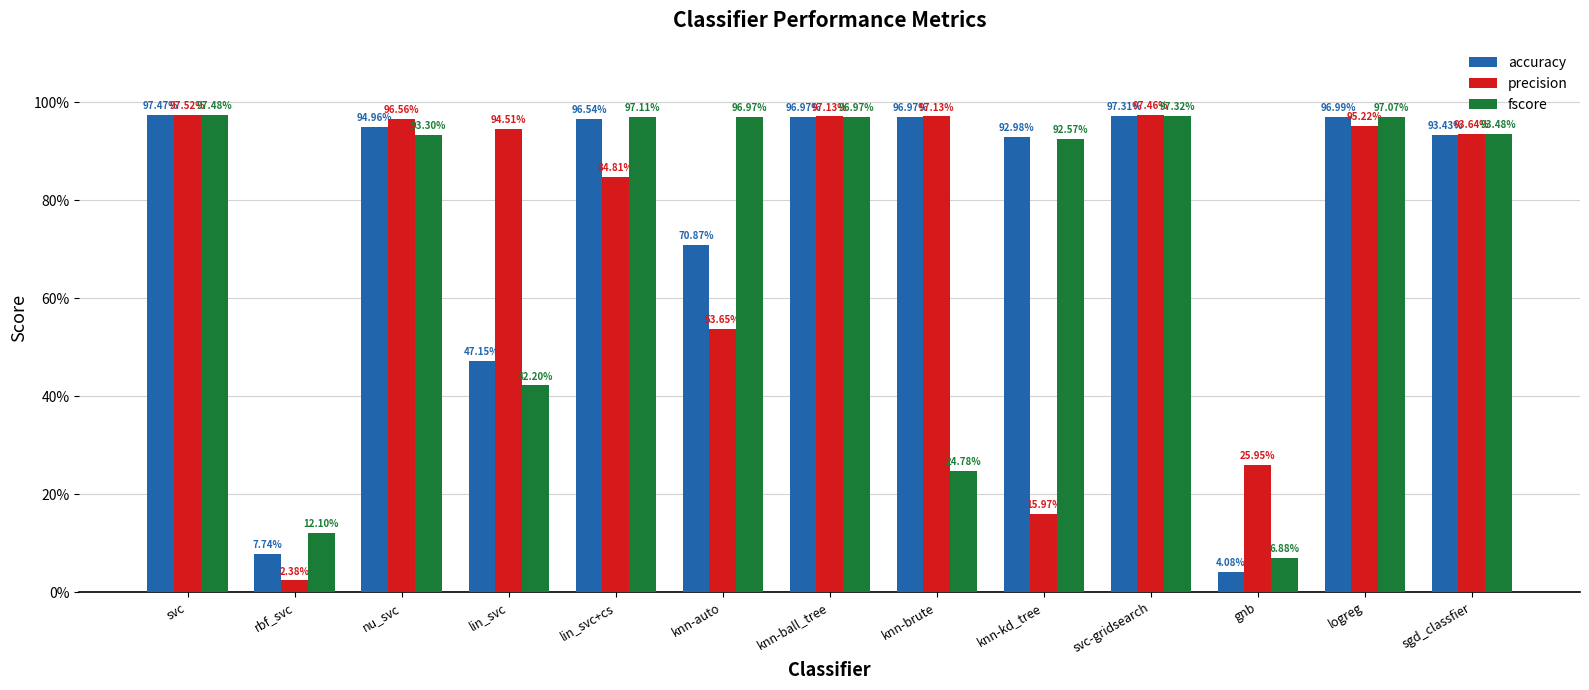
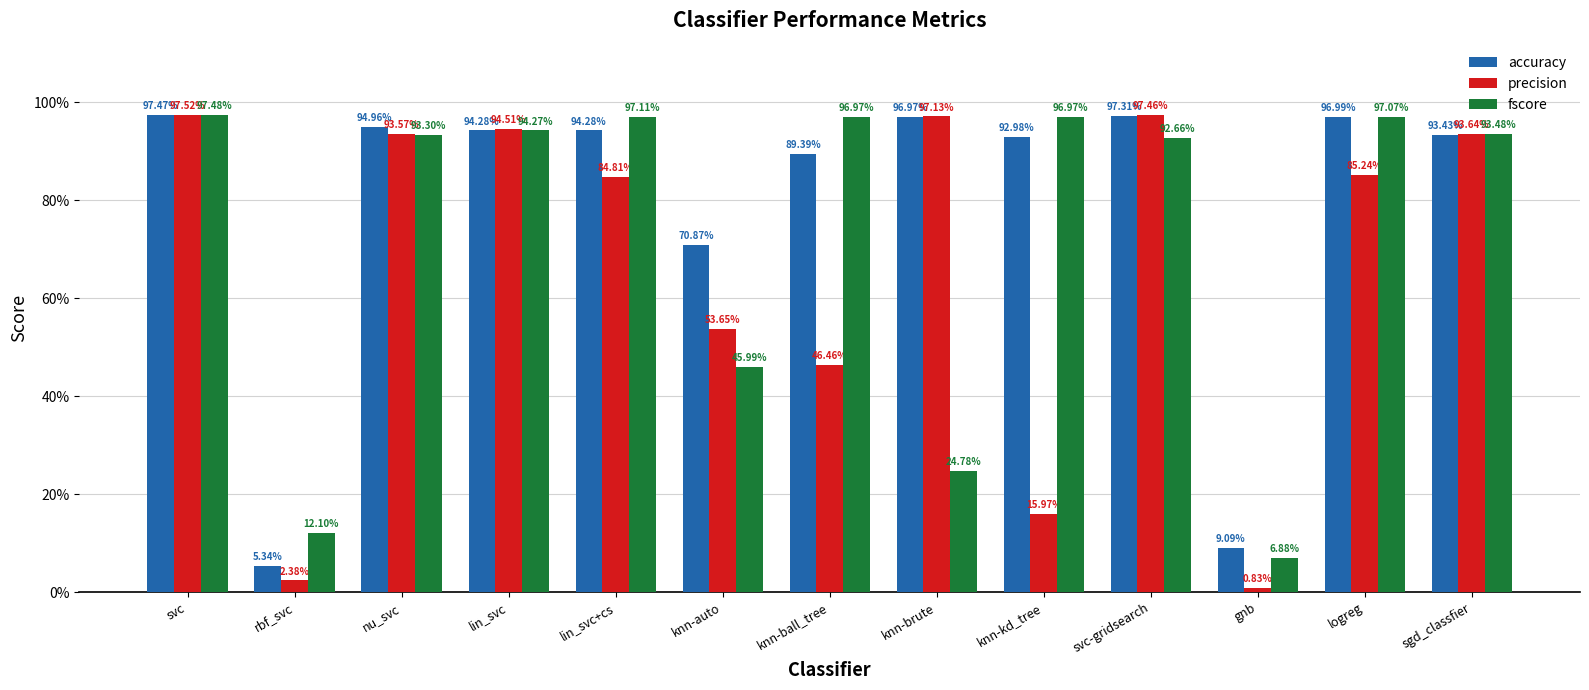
  {
    "accuracy": {
-     "rbf_svc": "7.74%",
+     "rbf_svc": "5.34%",
      "nu_svc": "94.96%",
-     "lin_svc": "47.15%",
-     "lin_svc+cs": "96.54%",
+     "lin_svc": "94.28%",
+     "lin_svc+cs": "94.28%",
      "knn-auto": "70.87%",
-     "knn-ball_tree": "96.97%",
+     "knn-ball_tree": "89.39%",
      "knn-kd_tree": "92.98%",
-     "gnb": "4.08%",
+     "gnb": "9.09%",
      "logreg": "96.99%"
    },
    "precision": {
      "rbf_svc": "2.38%",
-     "nu_svc": "96.56%",
+     "nu_svc": "93.57%",
      "lin_svc+cs": "84.81%",
      "knn-auto": "53.65%",
-     "knn-ball_tree": "97.13%",
+     "knn-ball_tree": "46.46%",
      "knn-kd_tree": "15.97%",
-     "gnb": "25.95%",
-     "logreg": "95.22%"
+     "gnb": "0.83%",
+     "logreg": "85.24%"
    },
    "fscore": {
      "rbf_svc": "12.10%",
-     "lin_svc": "42.20%",
+     "lin_svc": "94.27%",
      "lin_svc+cs": "97.11%",
-     "knn-auto": "96.97%",
+     "knn-auto": "45.99%",
      "knn-ball_tree": "96.97%",
      "knn-brute": "24.78%",
-     "knn-kd_tree": "92.57%",
-     "svc-gridsearch": "97.32%",
+     "knn-kd_tree": "96.97%",
+     "svc-gridsearch": "92.66%",
      "gnb": "6.88%",
      "logreg": "97.07%"
    }
  }
